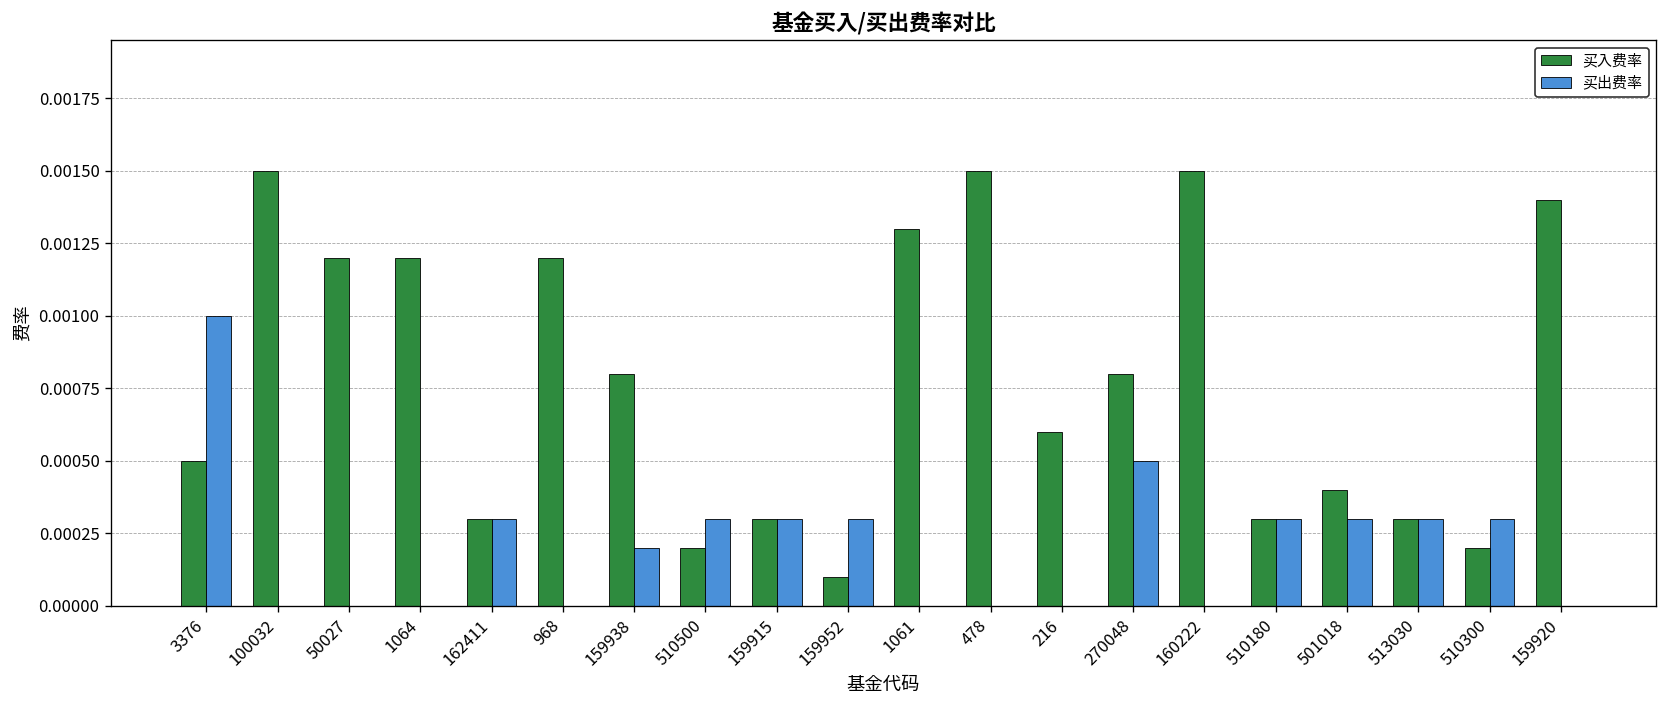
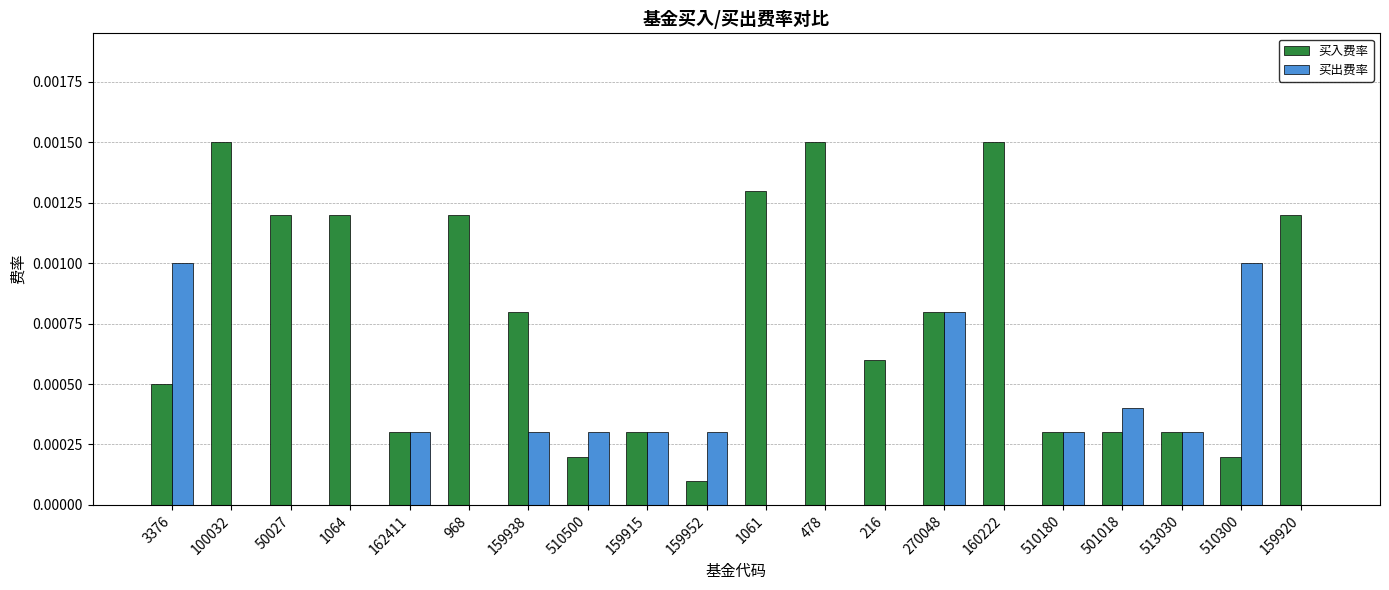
  {
    "买入费率": {
      "3376": 0.0005,
      "100032": 0.0015,
      "50027": 0.0012,
      "1064": 0.0012,
      "162411": 0.0003,
      "968": 0.0012,
      "159938": 0.0008,
      "510500": 0.0002,
      "159915": 0.0003,
      "159952": 0.0001,
      "1061": 0.0013,
      "478": 0.0015,
      "216": 0.0006,
      "270048": 0.0008,
      "160222": 0.0015,
      "510180": 0.0003,
-     "501018": 0.0004,
+     "501018": 0.0003,
      "513030": 0.0003,
      "510300": 0.0002,
-     "159920": 0.0014
+     "159920": 0.0012
    },
    "买出费率": {
      "3376": 0.0010,
      "100032": 0.0000,
      "50027": 0.0000,
      "1064": 0.0000,
      "162411": 0.0003,
      "968": 0.0000,
-     "159938": 0.0002,
+     "159938": 0.0003,
      "510500": 0.0003,
      "159915": 0.0003,
      "159952": 0.0003,
      "1061": 0.0000,
      "478": 0.0000,
      "216": 0.0000,
-     "270048": 0.0005,
+     "270048": 0.0008,
      "160222": 0.0000,
      "510180": 0.0003,
-     "501018": 0.0003,
+     "501018": 0.0004,
      "513030": 0.0003,
-     "510300": 0.0003,
+     "510300": 0.0010,
      "159920": 0.0000
    }
  }
